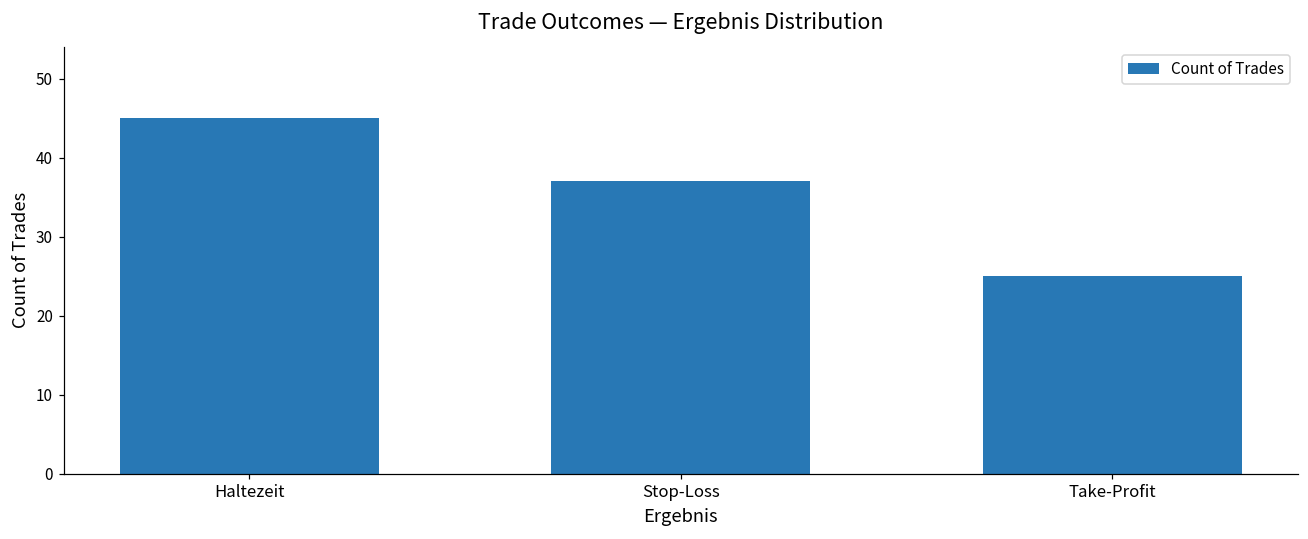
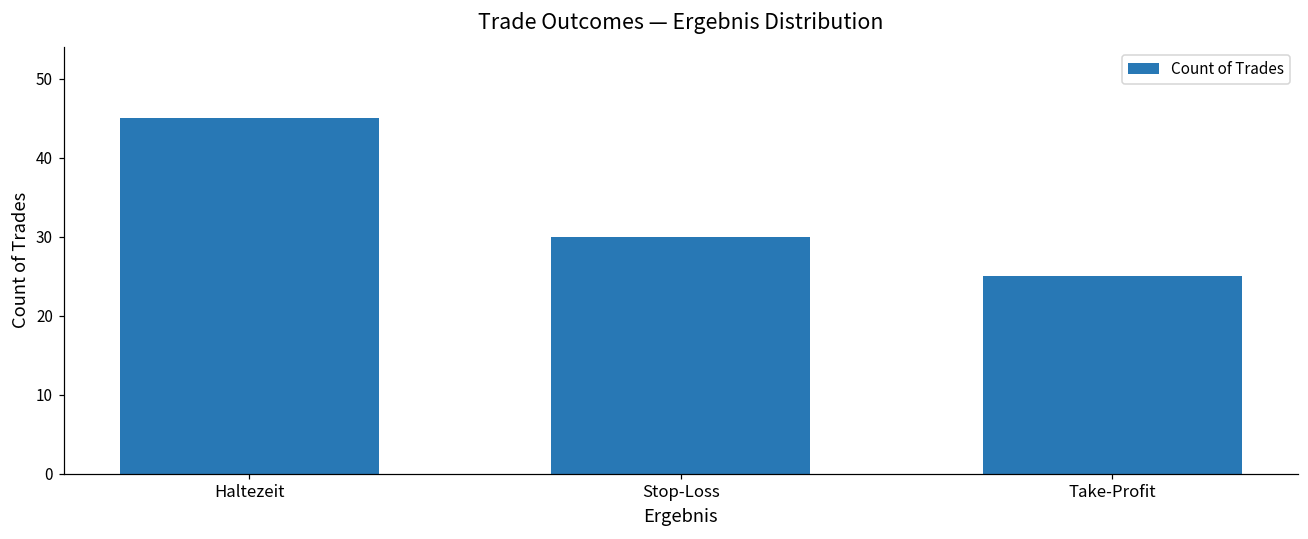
  {
    "Haltezeit": 45,
-   "Stop-Loss": 37,
+   "Stop-Loss": 30,
    "Take-Profit": 25
  }
